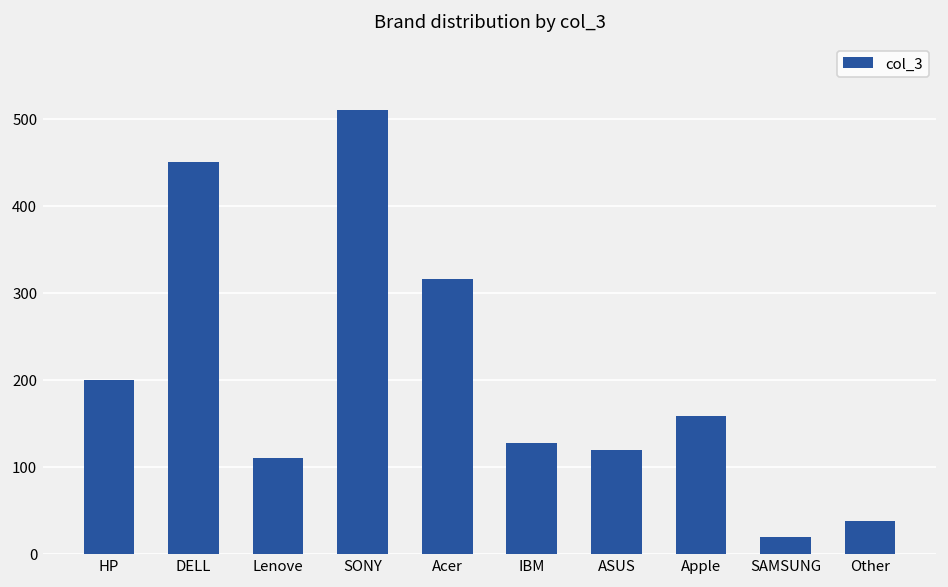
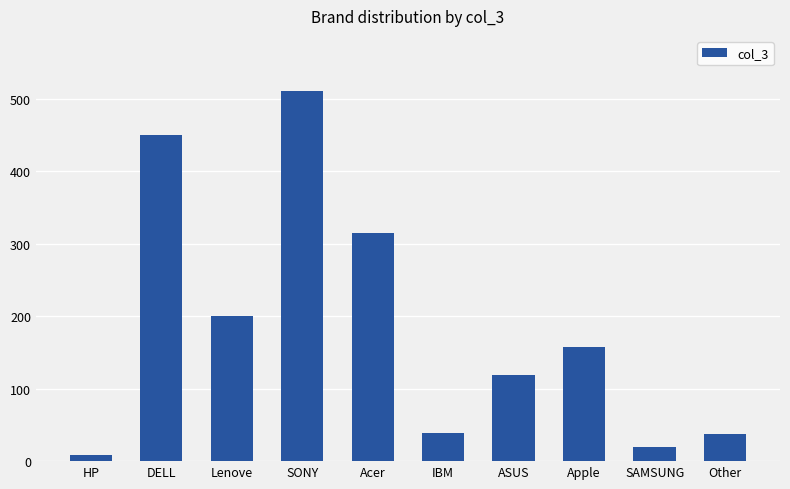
  {
-   "HP": 200,
+   "HP": 10,
    "DELL": 450,
-   "Lenove": 110,
+   "Lenove": 200,
    "SONY": 510,
    "Acer": 320,
-   "IBM": 130,
+   "IBM": 40,
    "ASUS": 120,
    "Apple": 160,
    "SAMSUNG": 20,
    "Other": 40
  }
